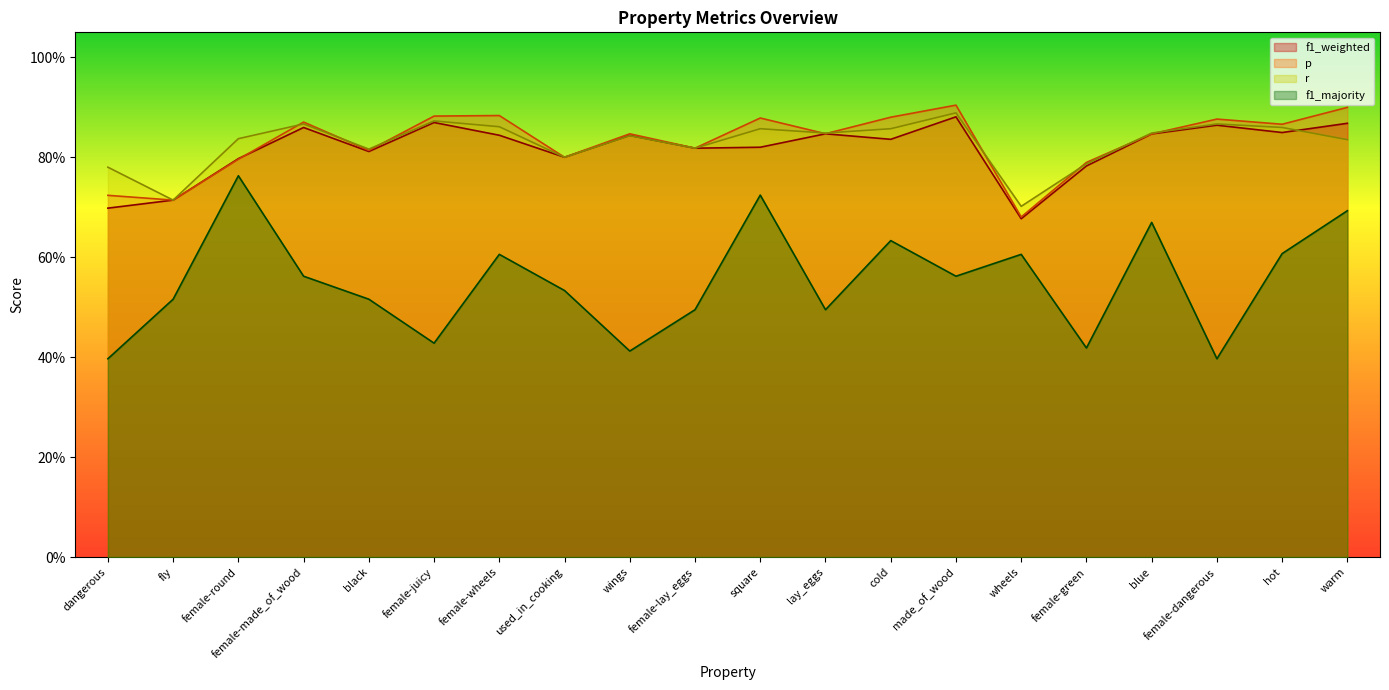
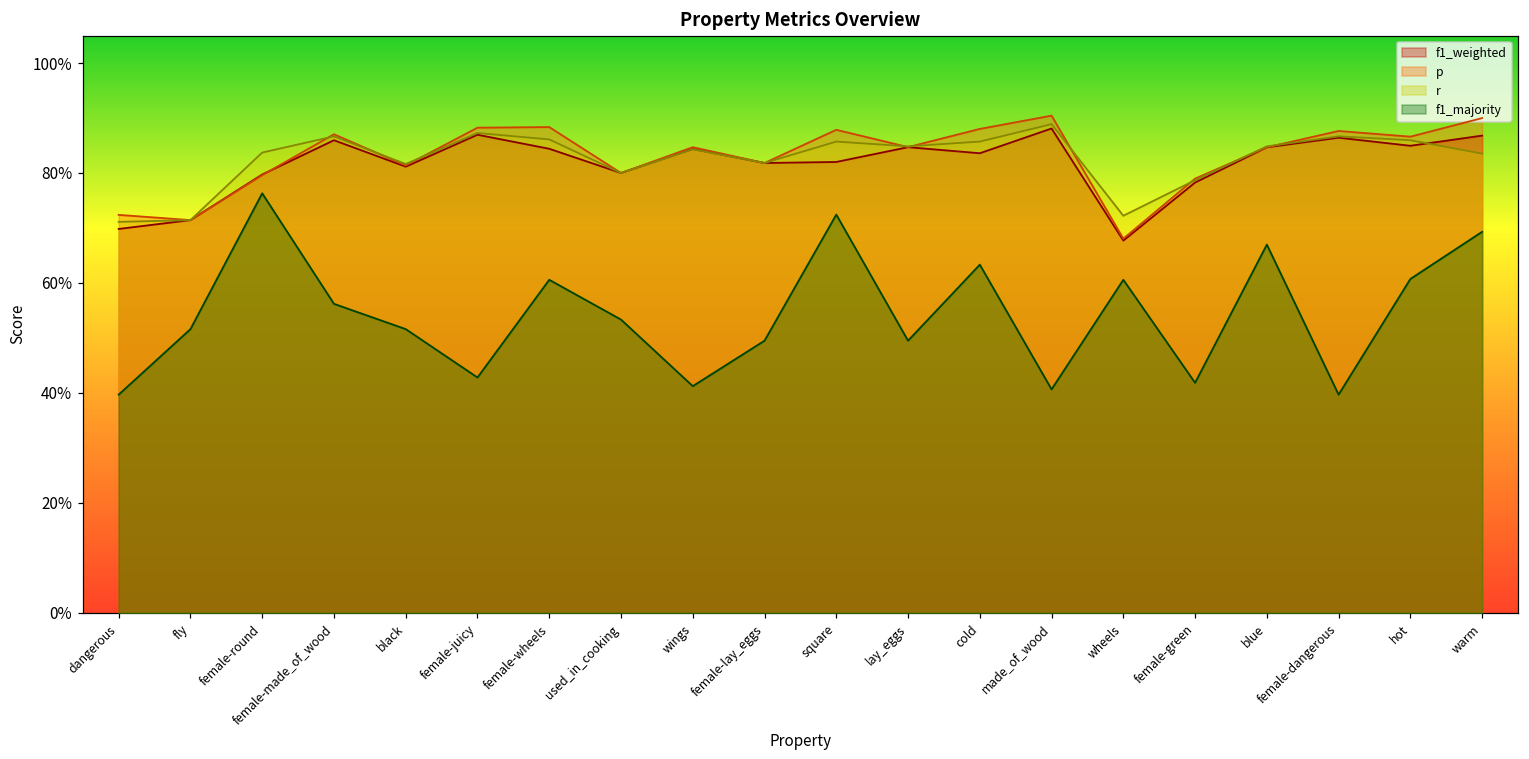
  {
    "r": {
-     "dangerous": "78%",
+     "dangerous": "71%",
      "female-round": "84%",
      "female-wheels": "86%",
      "square": "86%",
      "cold": "86%",
      "made_of_wood": "89%",
-     "wheels": "70%",
+     "wheels": "72%",
      "hot": "86%",
      "warm": "84%"
    },
    "f1_majority": {
      "dangerous": "40%",
      "fly": "52%",
      "female-round": "76%",
      "female-made_of_wood": "56%",
      "black": "52%",
      "female-juicy": "43%",
      "female-wheels": "61%",
      "used_in_cooking": "53%",
      "wings": "41%",
      "female-lay_eggs": "49%",
      "square": "72%",
      "lay_eggs": "49%",
      "cold": "63%",
-     "made_of_wood": "56%",
+     "made_of_wood": "41%",
      "wheels": "61%",
      "female-green": "42%",
      "blue": "67%",
      "female-dangerous": "40%",
      "hot": "61%",
      "warm": "69%"
    }
  }
